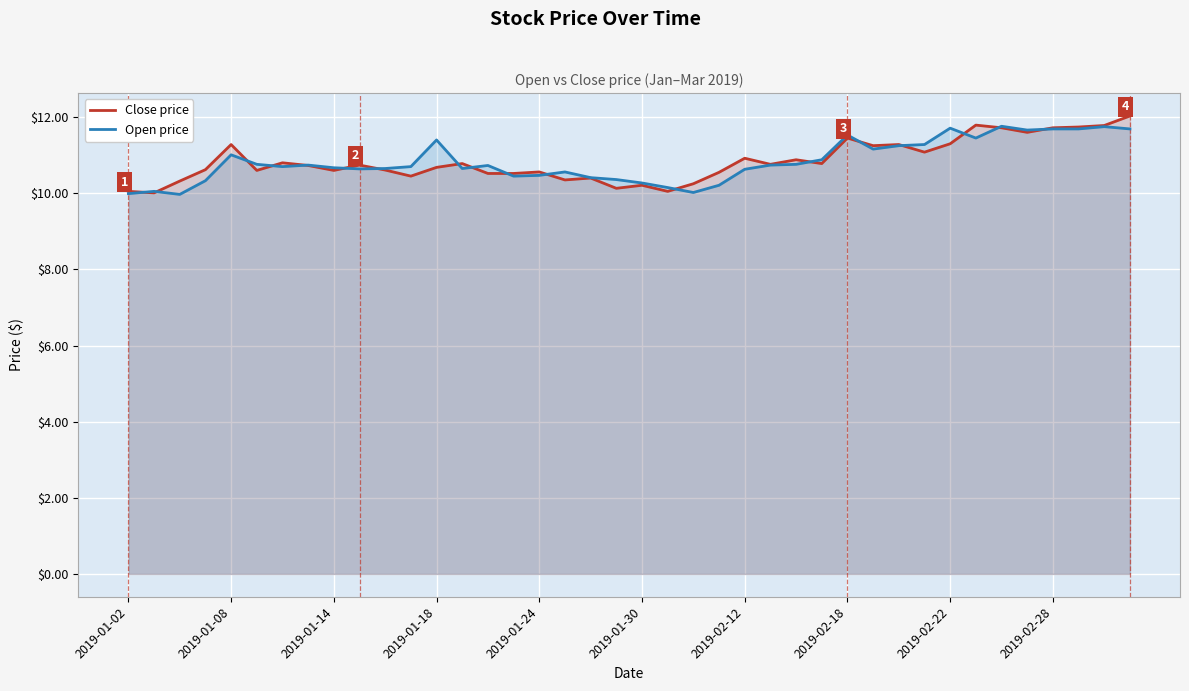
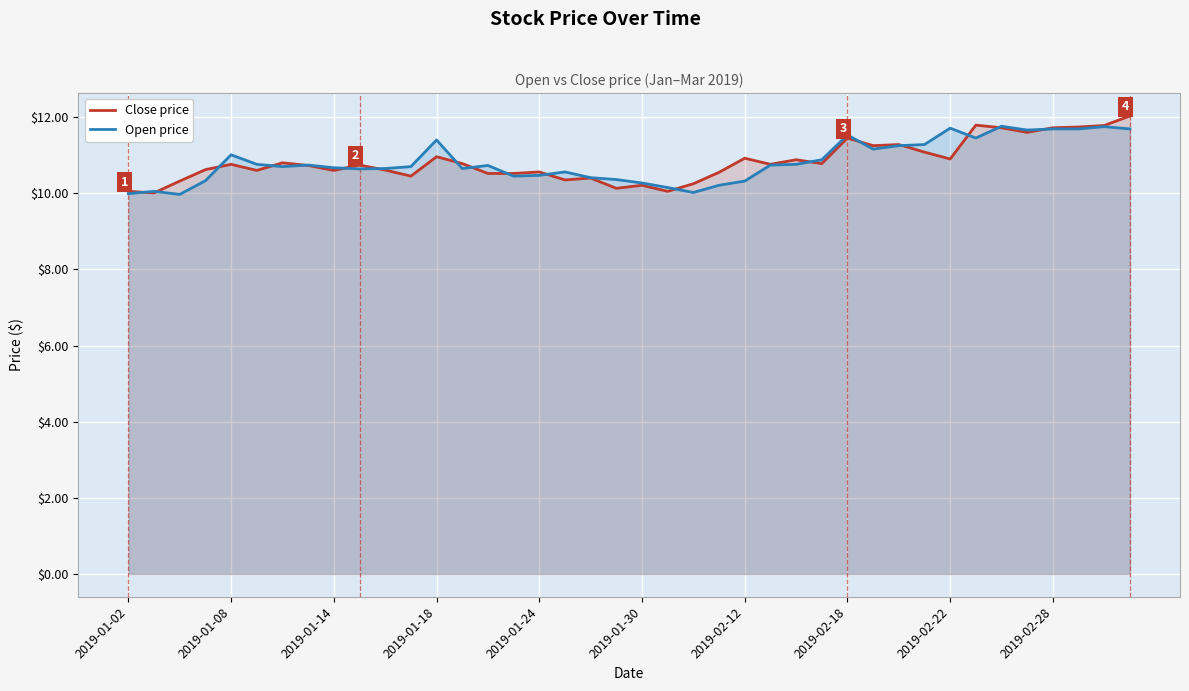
  {
    "Close price": {
-     "2019-01-08": "$11.3",
+     "2019-01-08": "$10.8",
      "2019-01-14": "$10.6",
-     "2019-01-18": "$10.7",
+     "2019-01-18": "$11.0",
      "2019-01-24": "$10.6",
      "2019-02-12": "$10.9",
-     "2019-02-22": "$11.3"
+     "2019-02-22": "$10.9"
    },
    "Open price": {
      "2019-01-08": "$11.0",
      "2019-01-14": "$10.7",
      "2019-01-18": "$11.4",
      "2019-01-24": "$10.5",
-     "2019-02-12": "$10.6",
+     "2019-02-12": "$10.3",
      "2019-02-22": "$11.7"
    }
  }
